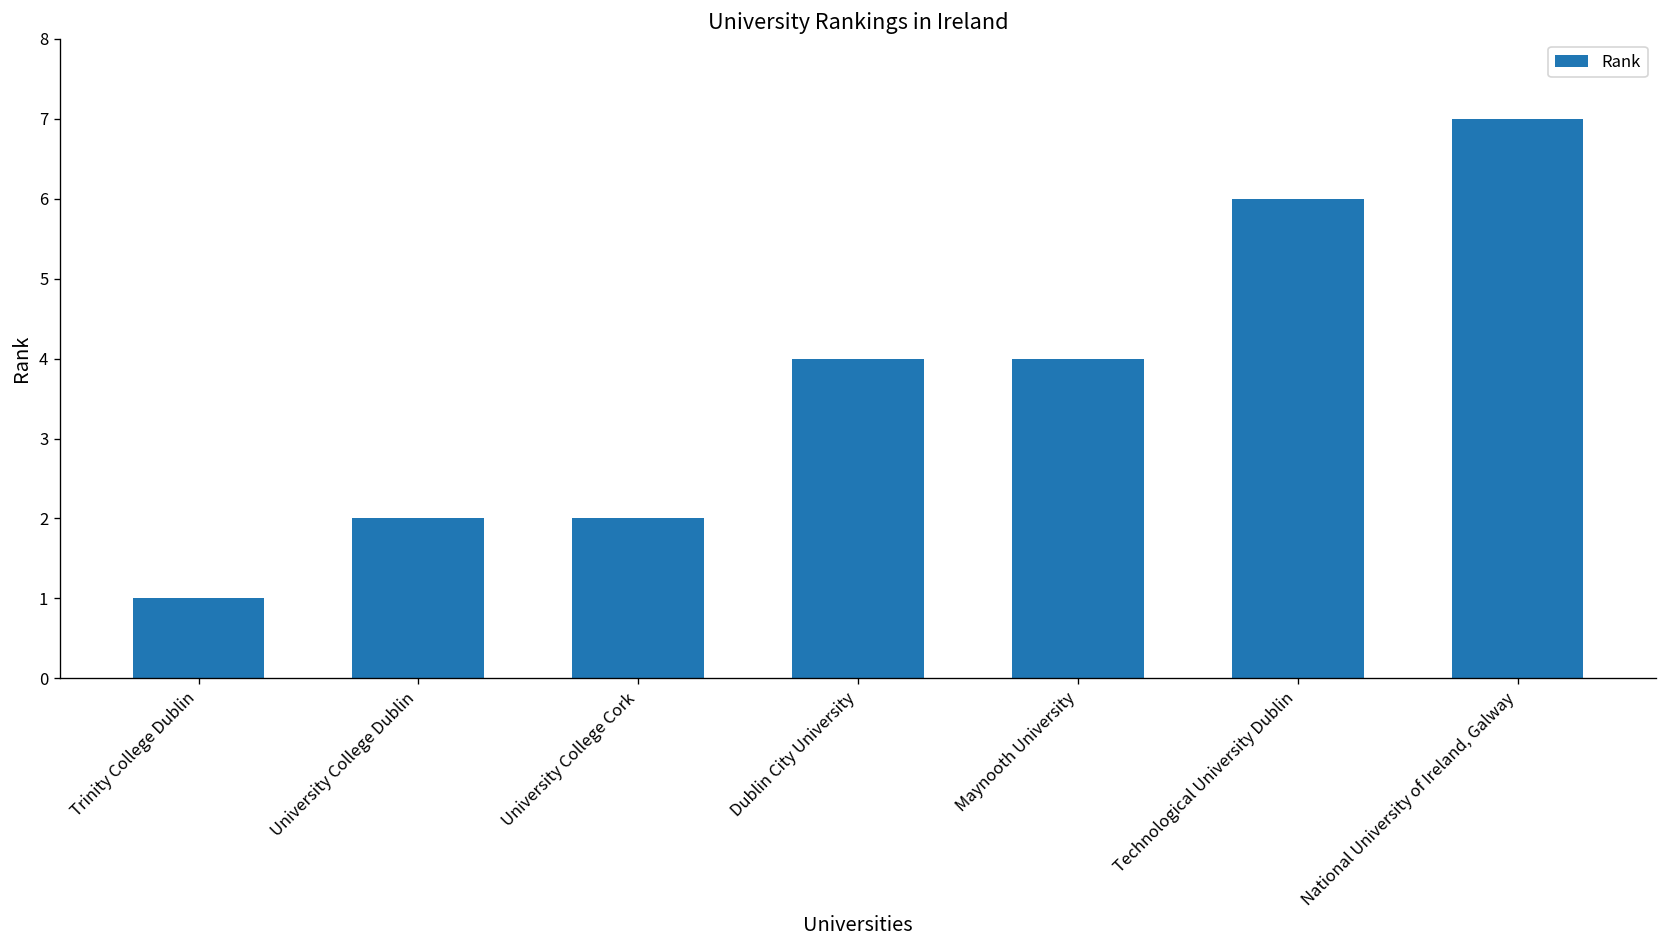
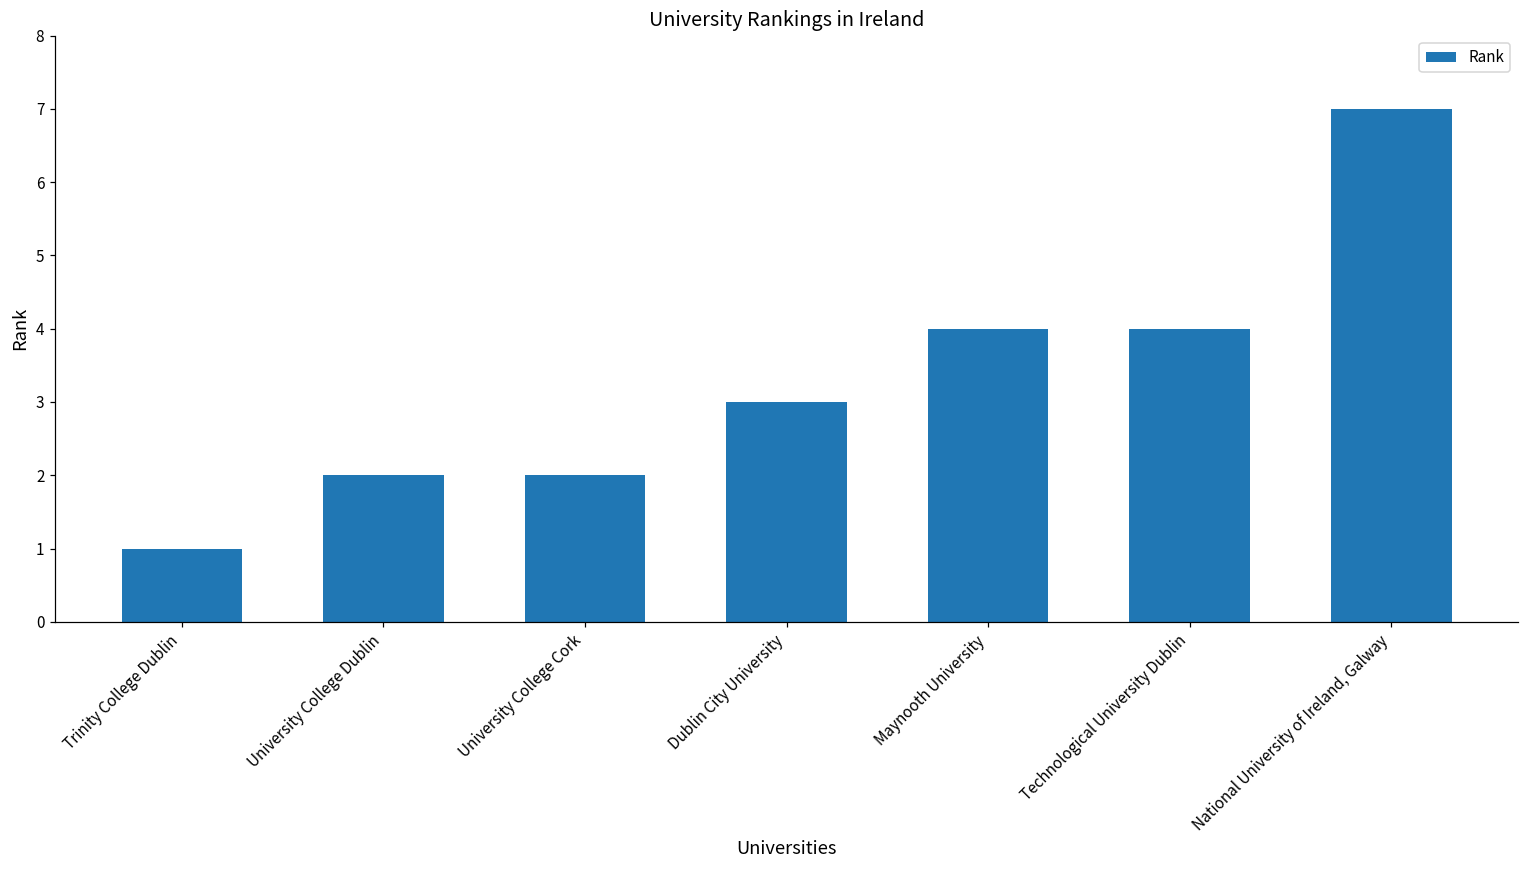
  {
    "Trinity College Dublin": 1,
    "University College Dublin": 2,
    "University College Cork": 2,
-   "Dublin City University": 4,
+   "Dublin City University": 3,
    "Maynooth University": 4,
-   "Technological University Dublin": 6,
+   "Technological University Dublin": 4,
    "National University of Ireland, Galway": 7
  }
